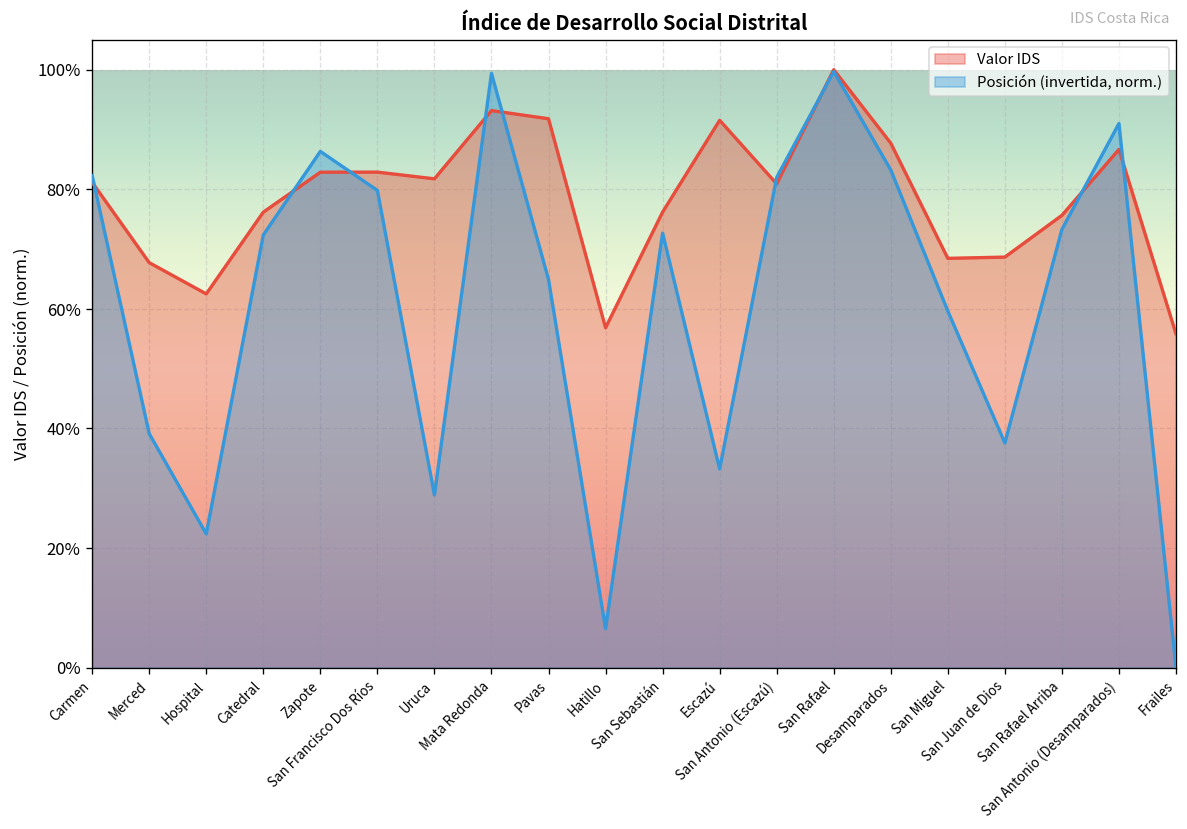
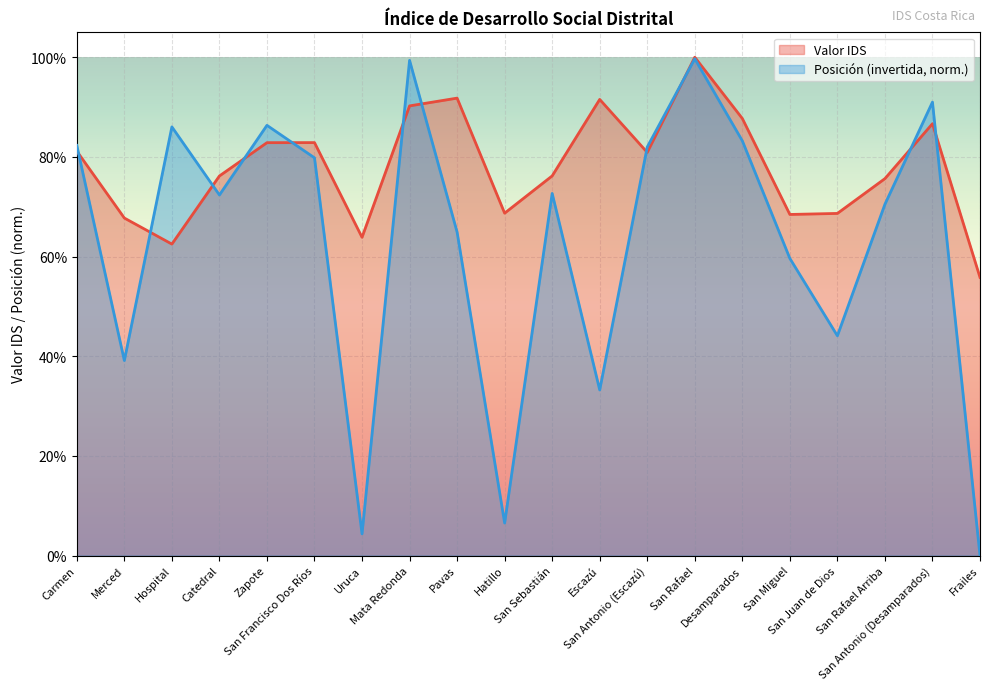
  {
    "Valor IDS": {
      "Carmen": "81%",
      "Merced": "68%",
      "Hospital": "63%",
      "Catedral": "76%",
      "Zapote": "83%",
      "San Francisco Dos Ríos": "83%",
-     "Uruca": "82%",
-     "Mata Redonda": "93%",
+     "Uruca": "64%",
+     "Mata Redonda": "90%",
      "Pavas": "92%",
-     "Hatillo": "57%",
+     "Hatillo": "69%",
      "San Sebastián": "76%",
      "Escazú": "92%",
      "San Antonio (Escazú)": "81%",
      "Desamparados": "88%",
      "San Miguel": "68%",
      "San Juan de Dios": "69%",
      "San Rafael Arriba": "76%",
      "San Antonio (Desamparados)": "87%",
      "Frailes": "56%"
    },
    "Posición (invertida, norm.)": {
      "Carmen": "82%",
      "Merced": "39%",
-     "Hospital": "22%",
+     "Hospital": "86%",
      "Catedral": "72%",
      "Zapote": "86%",
      "San Francisco Dos Ríos": "80%",
-     "Uruca": "29%",
+     "Uruca": "4%",
      "Mata Redonda": "99%",
      "Pavas": "65%",
      "Hatillo": "7%",
      "San Sebastián": "73%",
      "Escazú": "33%",
      "San Antonio (Escazú)": "82%",
      "Desamparados": "83%",
      "San Miguel": "60%",
-     "San Juan de Dios": "38%",
-     "San Rafael Arriba": "73%",
+     "San Juan de Dios": "44%",
+     "San Rafael Arriba": "70%",
      "San Antonio (Desamparados)": "91%",
      "Frailes": "0%"
    }
  }
